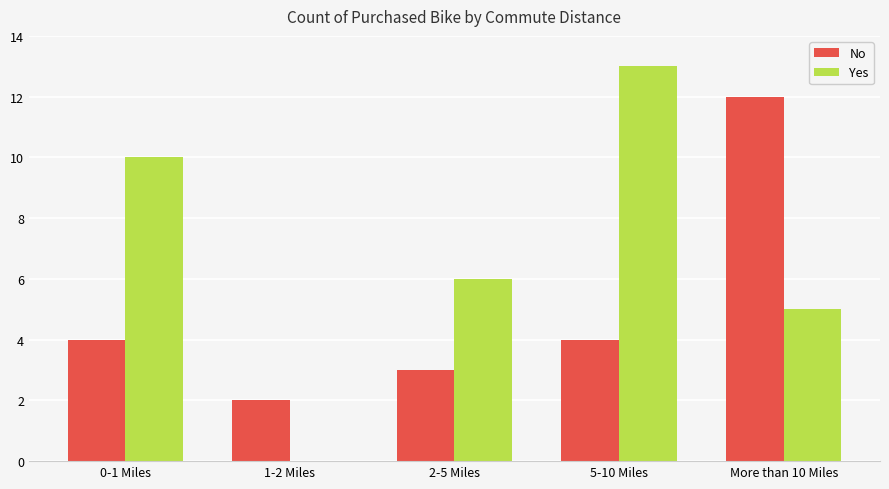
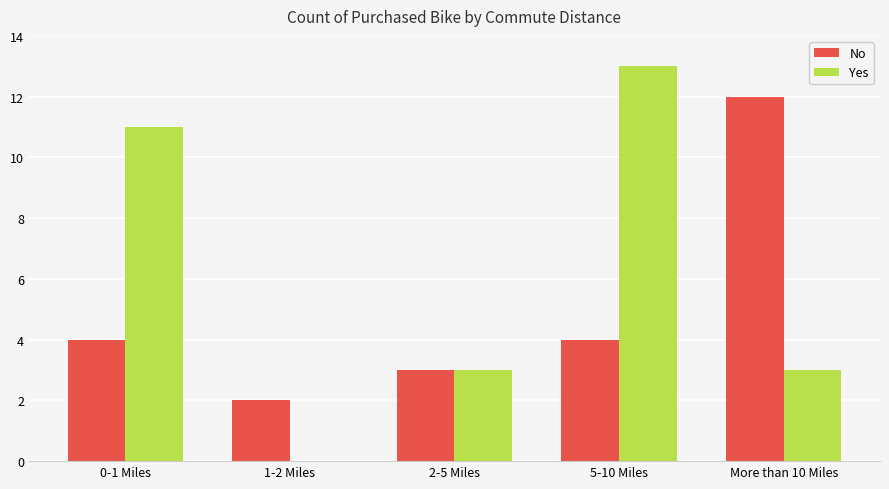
  {
    "No": {
      "0-1 Miles": 4,
      "1-2 Miles": 2,
      "2-5 Miles": 3,
      "5-10 Miles": 4,
      "More than 10 Miles": 12
    },
    "Yes": {
-     "0-1 Miles": 10,
+     "0-1 Miles": 11,
      "1-2 Miles": 0,
-     "2-5 Miles": 6,
+     "2-5 Miles": 3,
      "5-10 Miles": 13,
-     "More than 10 Miles": 5
+     "More than 10 Miles": 3
    }
  }
